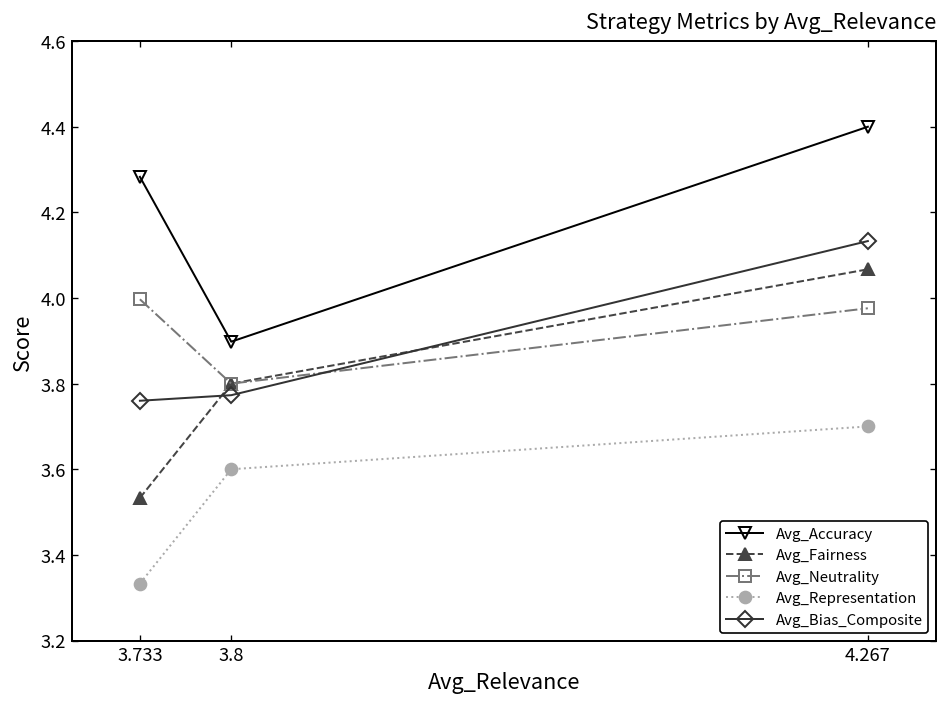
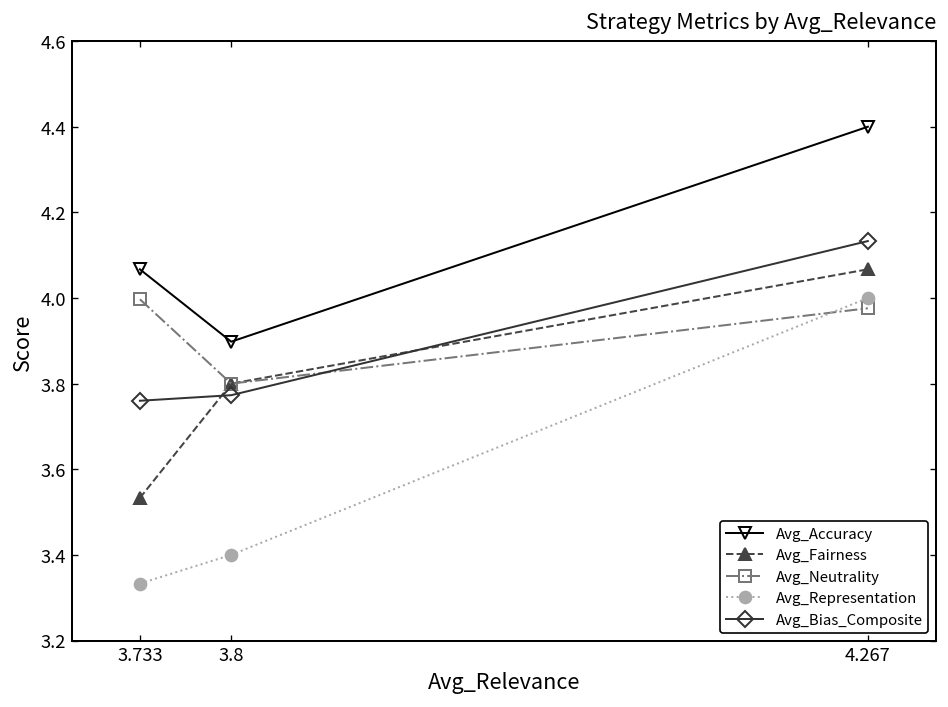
  {
    "Avg_Accuracy": {
-     "3.733": 4.28,
+     "3.733": 4.07,
      "3.8": 3.90,
      "4.267": 4.40
    },
    "Avg_Neutrality": {
      "3.733": 4.00,
      "4.267": 3.98
    },
    "Avg_Representation": {
      "3.733": 3.33,
-     "3.8": 3.6,
-     "4.267": 3.7
+     "3.8": 3.4,
+     "4.267": 4.0
    }
  }
